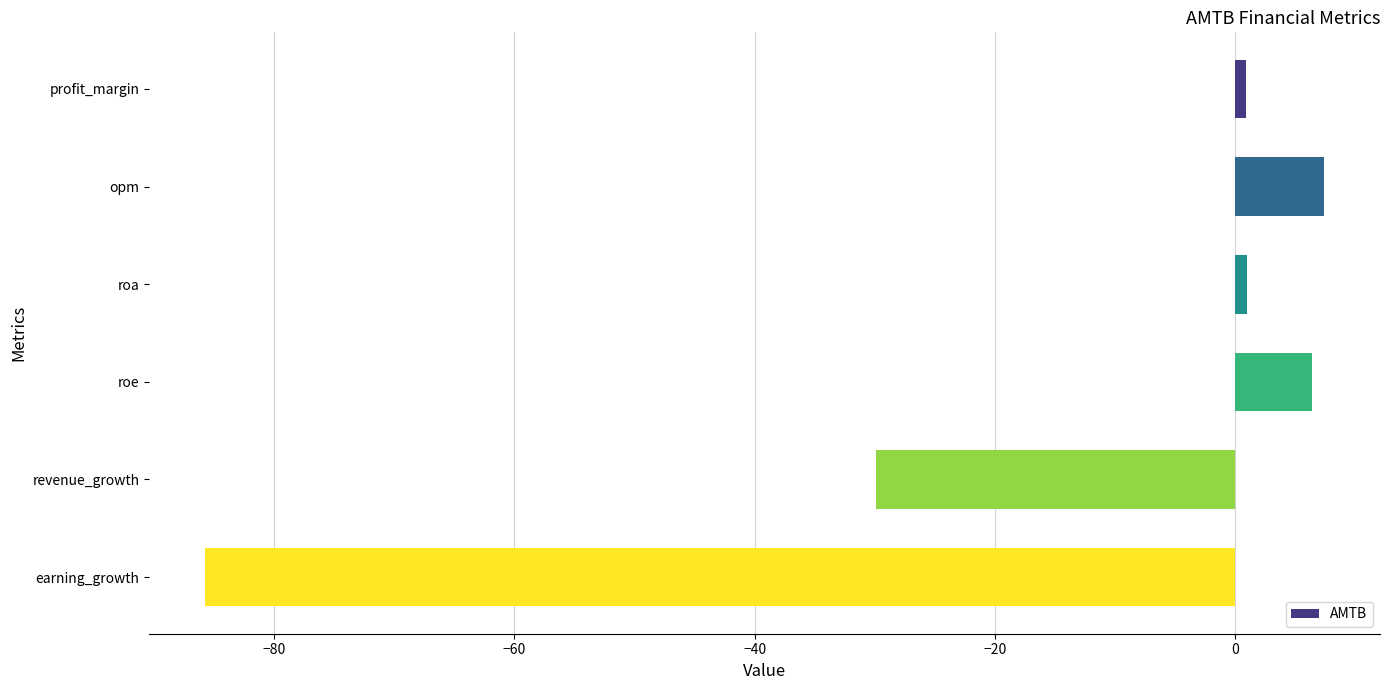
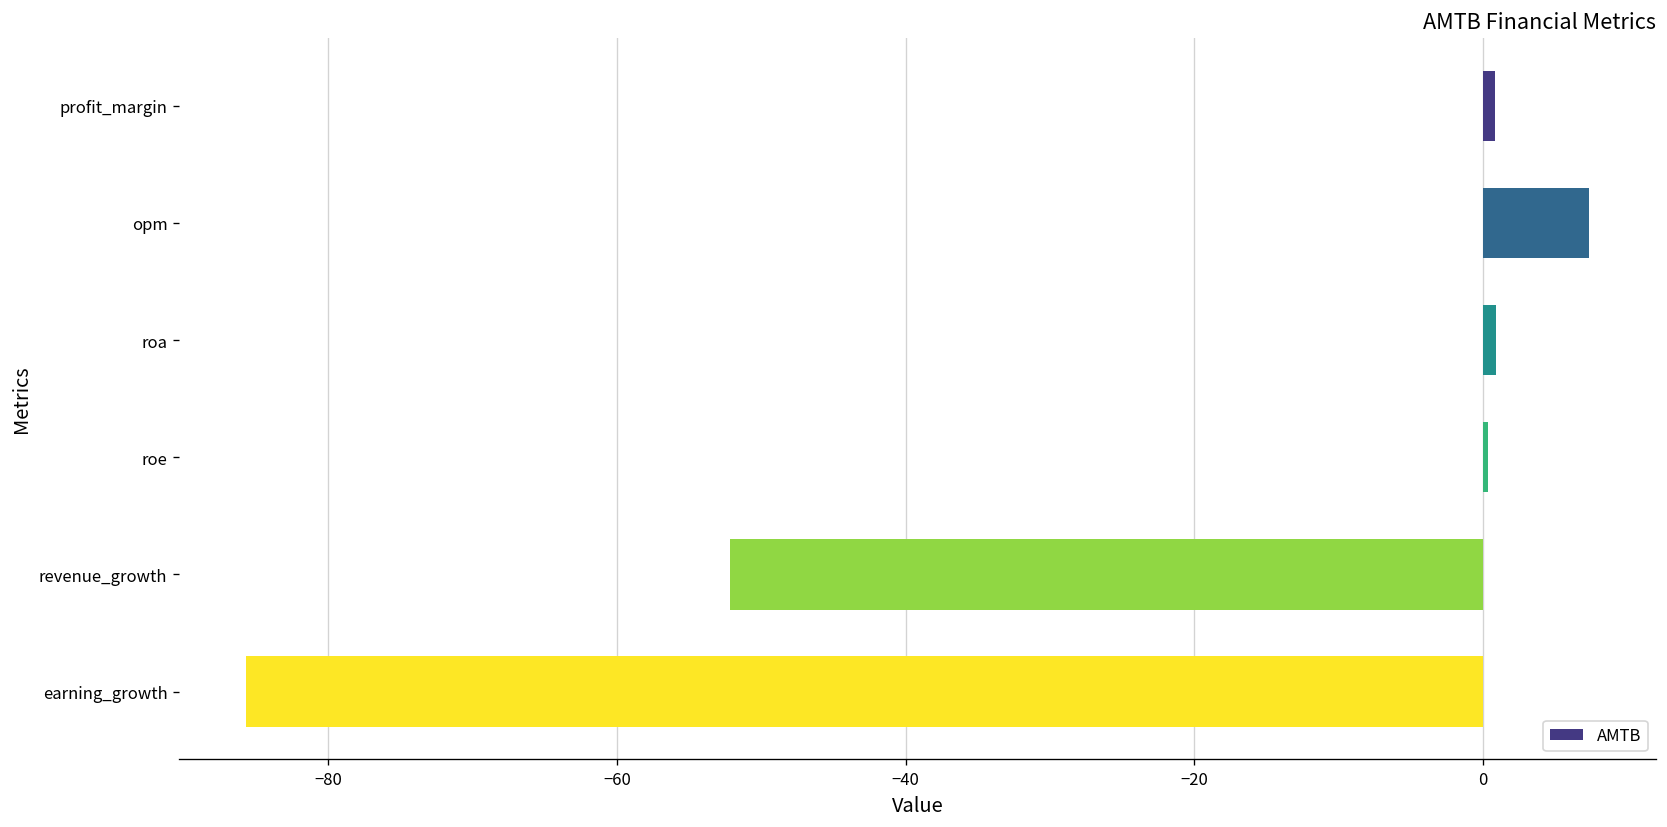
  {
    "profit_margin": 0.9,
    "opm": 7.4,
    "roa": 0.9,
-   "roe": 6.4,
-   "revenue_growth": -29.9,
+   "roe": 0.4,
+   "revenue_growth": -52.2,
    "earning_growth": -85.7
  }
